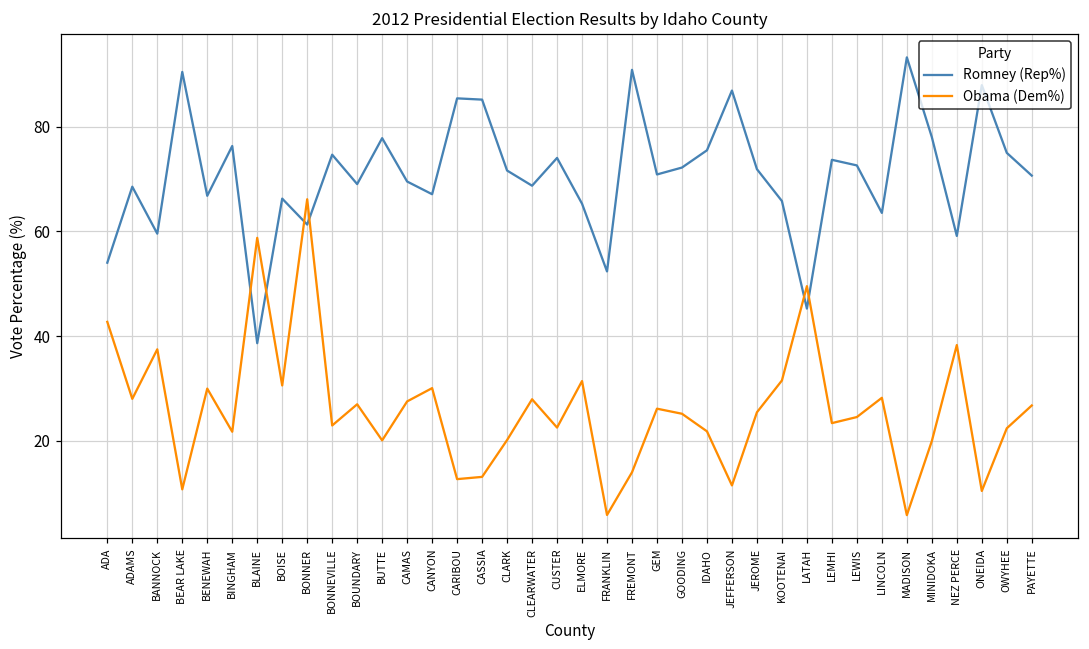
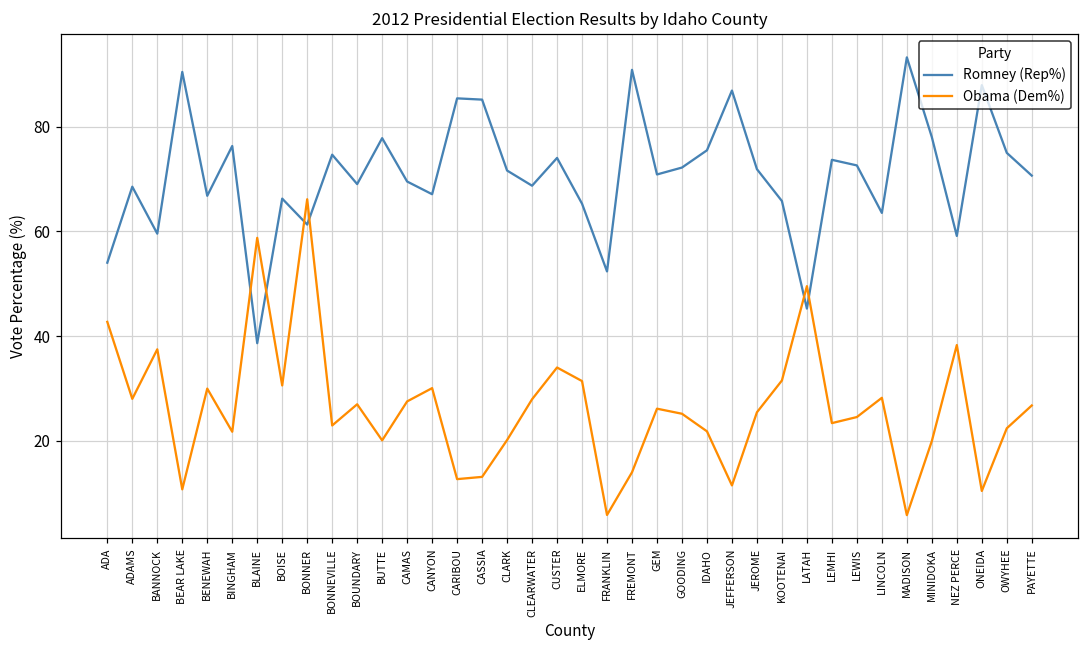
  {
    "Romney (Rep%)": {
      "ADA": 54,
      "ADAMS": 69,
      "BANNOCK": 60,
      "BEAR LAKE": 91,
      "BENEWAH": 67,
      "BINGHAM": 76,
      "BLAINE": 39,
      "BOISE": 66,
      "BONNER": 61,
      "BONNEVILLE": 75,
      "BOUNDARY": 69,
      "BUTTE": 78,
      "CAMAS": 70,
      "CANYON": 67,
      "CARIBOU": 85,
      "CASSIA": 85,
      "CLARK": 72,
      "CLEARWATER": 69,
      "CUSTER": 74,
      "ELMORE": 65,
      "FRANKLIN": 52,
      "FREMONT": 91,
      "GEM": 71,
      "GOODING": 72,
      "IDAHO": 76,
      "JEFFERSON": 87,
      "JEROME": 72,
      "KOOTENAI": 66,
      "LATAH": 45,
      "LEMHI": 74,
      "LEWIS": 73,
      "LINCOLN": 64,
      "MADISON": 93,
      "MINIDOKA": 78,
      "NEZ PERCE": 59,
      "OWYHEE": 75,
      "PAYETTE": 71
    },
    "Obama (Dem%)": {
      "ADA": 43,
      "ADAMS": 28,
      "BANNOCK": 37,
      "BEAR LAKE": 11,
      "BENEWAH": 30,
      "BINGHAM": 22,
      "BLAINE": 59,
      "BOISE": 31,
      "BONNER": 66,
      "BONNEVILLE": 23,
      "BOUNDARY": 27,
      "BUTTE": 20,
      "CAMAS": 28,
      "CANYON": 30,
      "CARIBOU": 13,
      "CASSIA": 13,
      "CLARK": 20,
      "CLEARWATER": 28,
-     "CUSTER": 23,
+     "CUSTER": 34,
      "ELMORE": 31,
      "FRANKLIN": 6,
      "FREMONT": 14,
      "GEM": 26,
      "GOODING": 25,
      "IDAHO": 22,
      "JEFFERSON": 11,
      "JEROME": 25,
      "KOOTENAI": 32,
      "LATAH": 50,
      "LEMHI": 23,
      "LEWIS": 25,
      "LINCOLN": 28,
      "MADISON": 6,
      "MINIDOKA": 20,
      "NEZ PERCE": 38,
      "ONEIDA": 10,
      "OWYHEE": 22,
      "PAYETTE": 27
    }
  }
